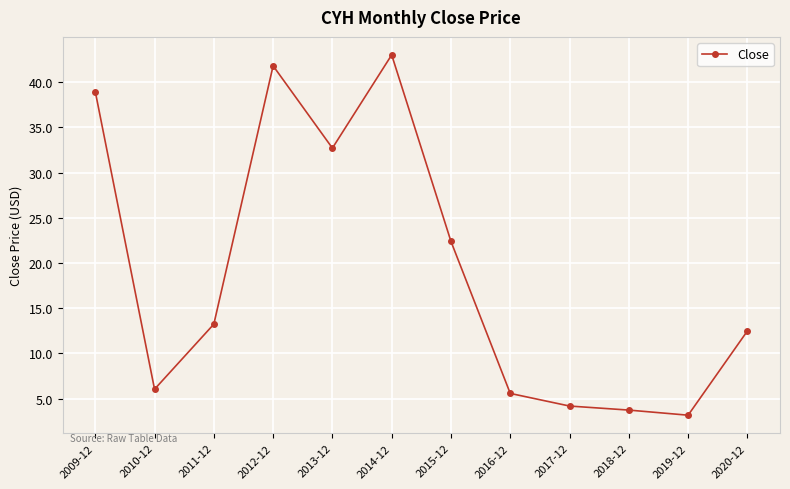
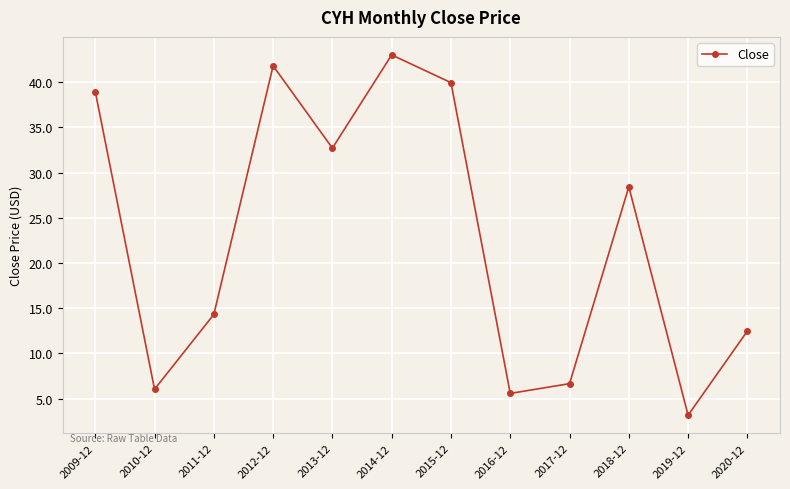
  {
    "2009-12": 39,
    "2010-12": 6,
-   "2011-12": 13,
+   "2011-12": 14,
    "2012-12": 42,
    "2013-12": 33,
    "2014-12": 43,
-   "2015-12": 22,
+   "2015-12": 40,
    "2016-12": 6,
-   "2017-12": 4,
-   "2018-12": 4,
+   "2017-12": 7,
+   "2018-12": 28,
    "2019-12": 3,
    "2020-12": 12
  }
